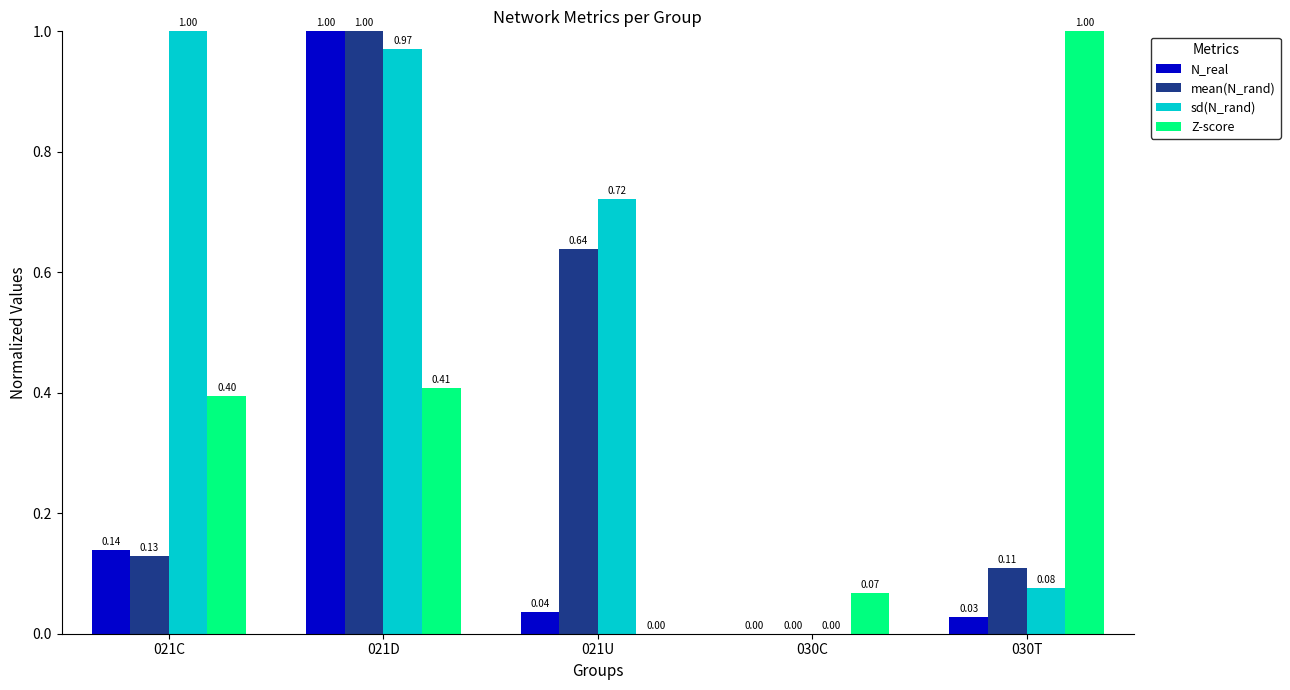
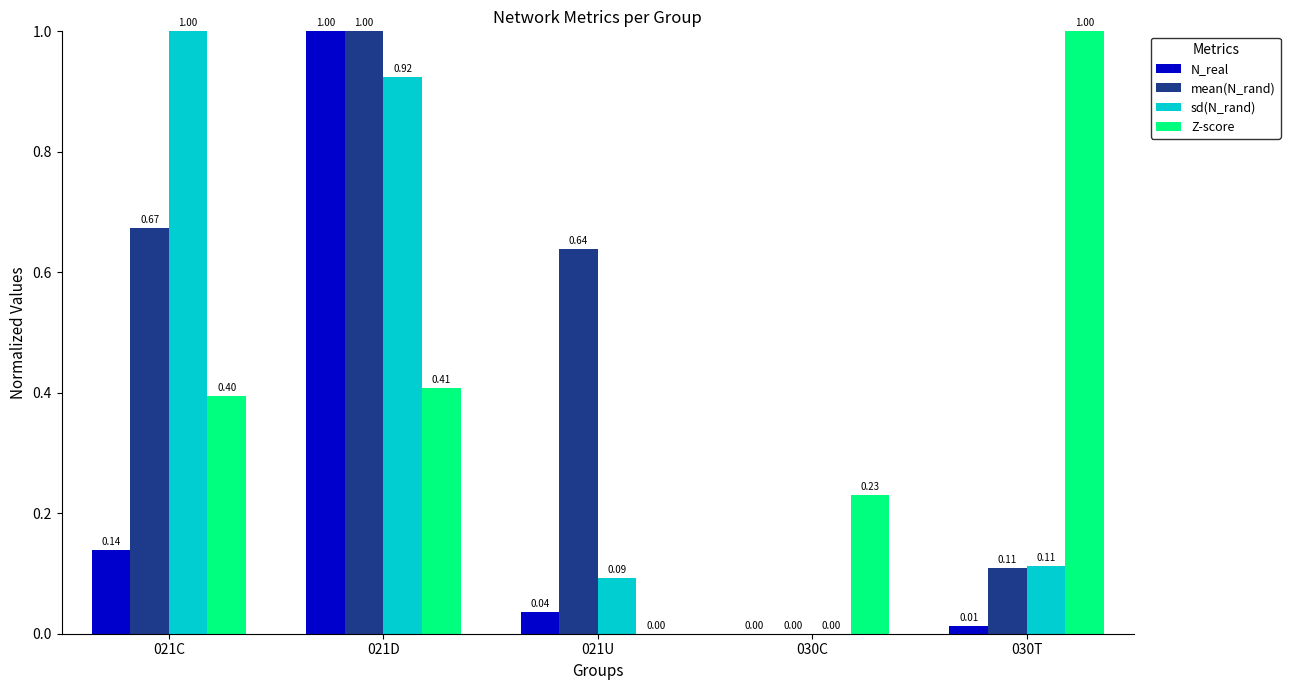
  {
    "N_real": {
      "021C": 0.14,
      "021D": 1.00,
      "021U": 0.04,
      "030C": 0.00,
-     "030T": 0.03
+     "030T": 0.01
    },
    "mean(N_rand)": {
-     "021C": 0.13,
+     "021C": 0.67,
      "021D": 1.00,
      "021U": 0.64,
      "030C": 0.00,
      "030T": 0.11
    },
    "sd(N_rand)": {
      "021C": 1.00,
-     "021D": 0.97,
-     "021U": 0.72,
+     "021D": 0.92,
+     "021U": 0.09,
      "030C": 0.00,
-     "030T": 0.08
+     "030T": 0.11
    },
    "Z-score": {
      "021C": 0.40,
      "021D": 0.41,
      "021U": 0.00,
-     "030C": 0.07,
+     "030C": 0.23,
      "030T": 1.00
    }
  }
